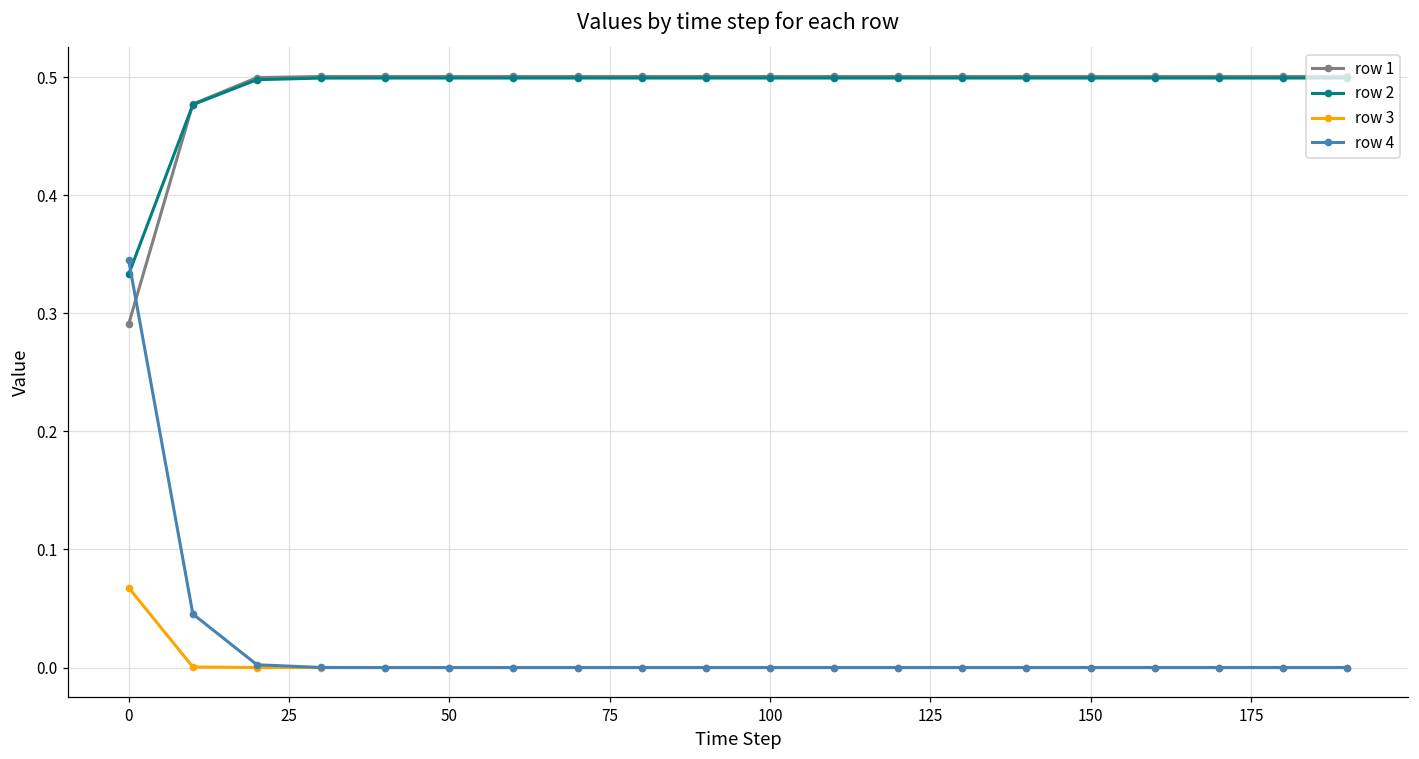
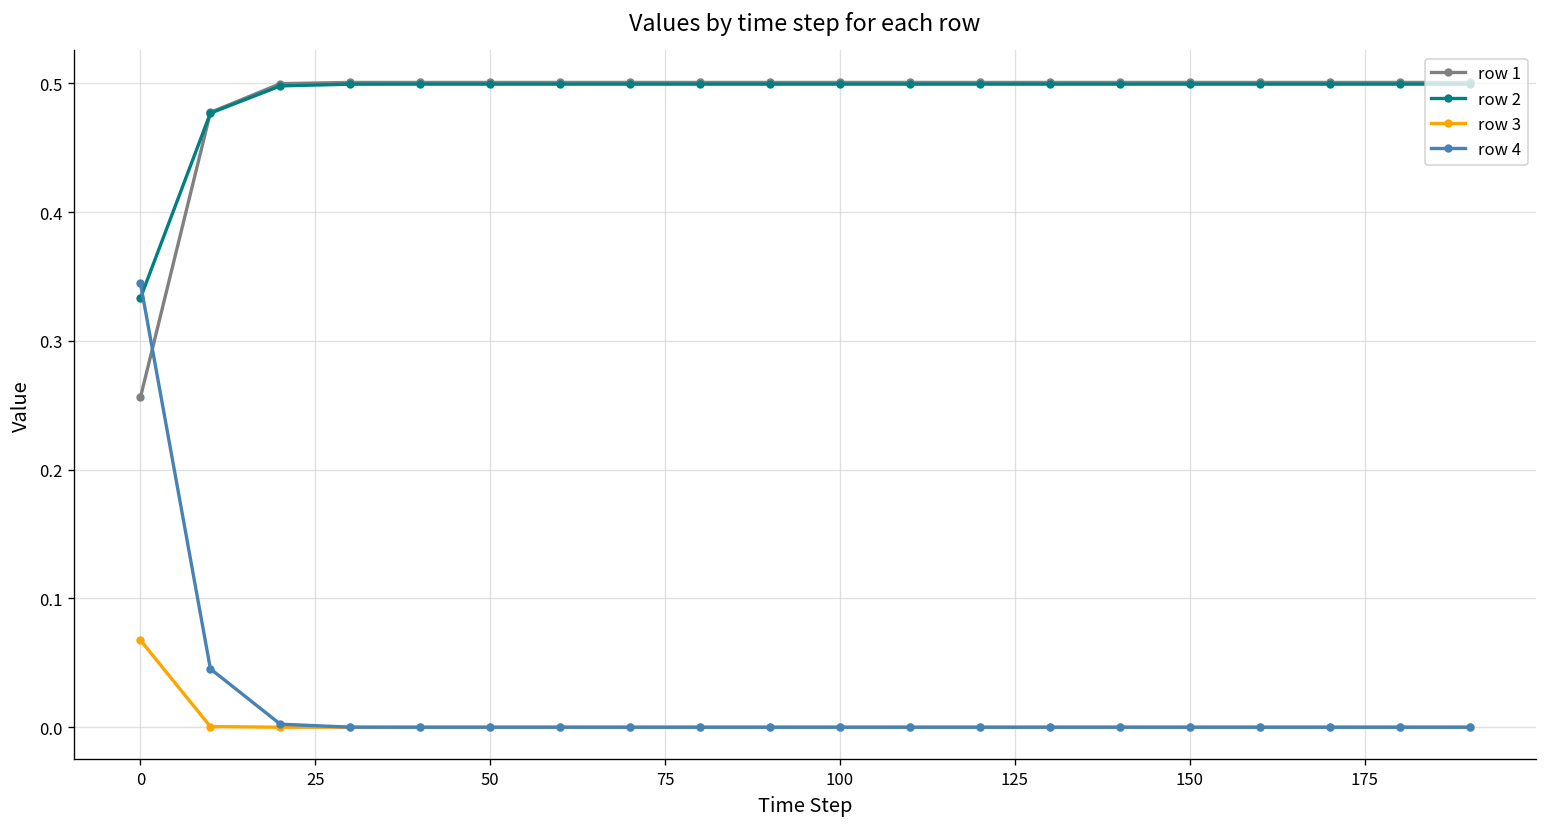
  {
    "row 1": {
-     "0": 0.291
+     "0": 0.256
    },
    "row 2": {
      "0": 0.333
    },
    "row 3": {
      "0": 0.068
    },
    "row 4": {
      "0": 0.345
    }
  }
